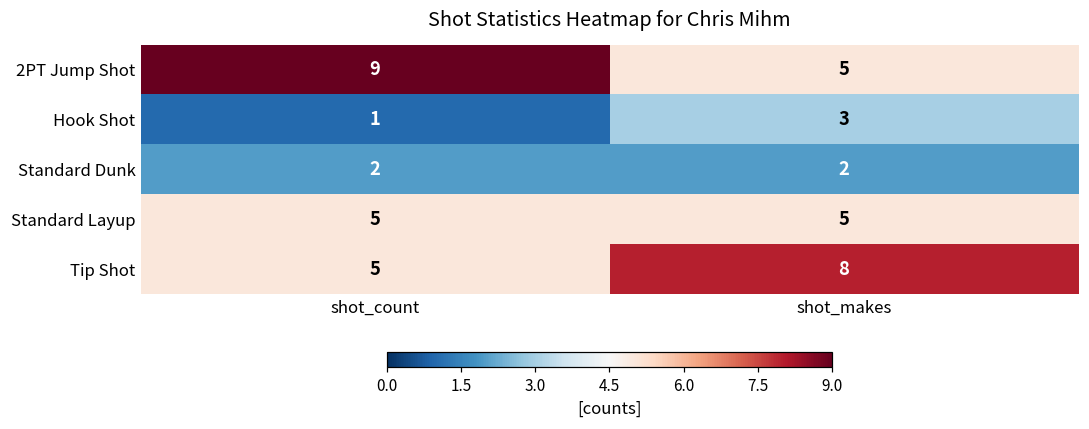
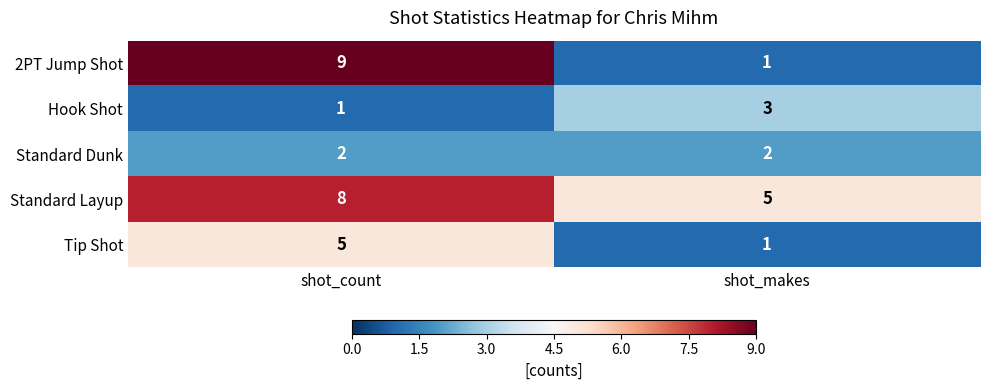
  {
    "2PT Jump Shot": {
      "shot_count": 9,
-     "shot_makes": 5
+     "shot_makes": 1
    },
    "Hook Shot": {
      "shot_count": 1,
      "shot_makes": 3
    },
    "Standard Dunk": {
      "shot_count": 2,
      "shot_makes": 2
    },
    "Standard Layup": {
-     "shot_count": 5,
+     "shot_count": 8,
      "shot_makes": 5
    },
    "Tip Shot": {
      "shot_count": 5,
-     "shot_makes": 8
+     "shot_makes": 1
    }
  }
